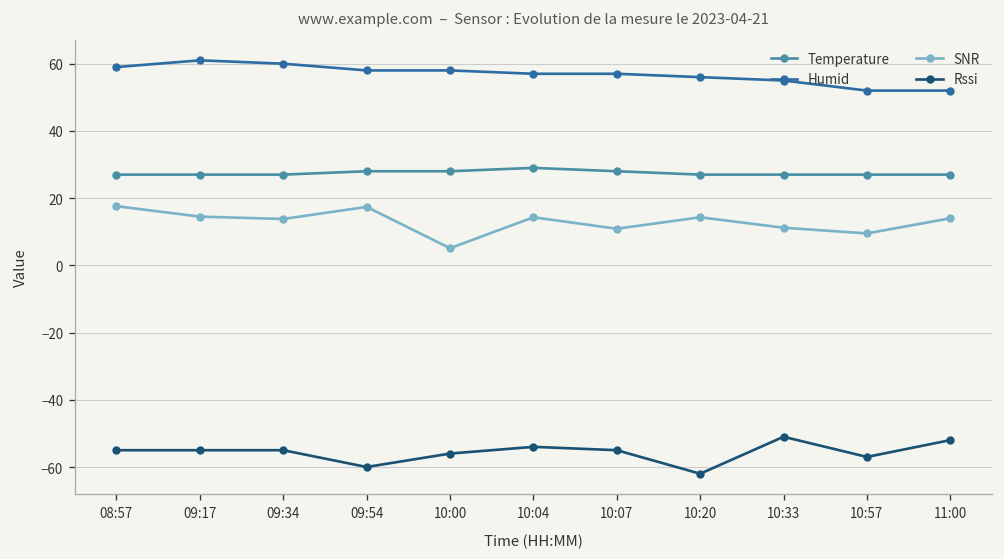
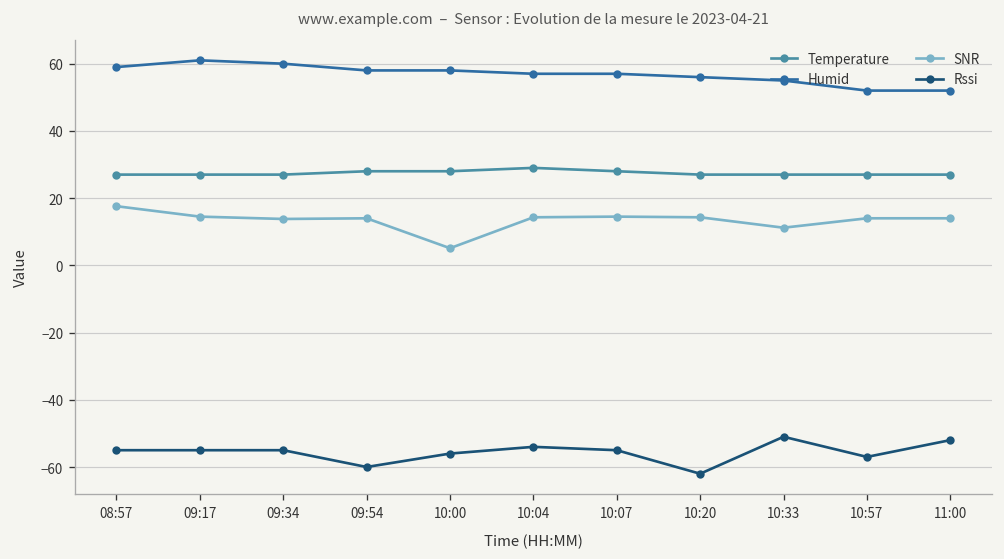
  {
    "SNR": {
      "08:57": 18,
      "09:17": 15,
      "09:34": 14,
-     "09:54": 17,
+     "09:54": 14,
      "10:00": 5,
      "10:04": 14,
-     "10:07": 11,
+     "10:07": 15,
      "10:20": 14,
      "10:33": 11,
-     "10:57": 10,
+     "10:57": 14,
      "11:00": 14
    }
  }
